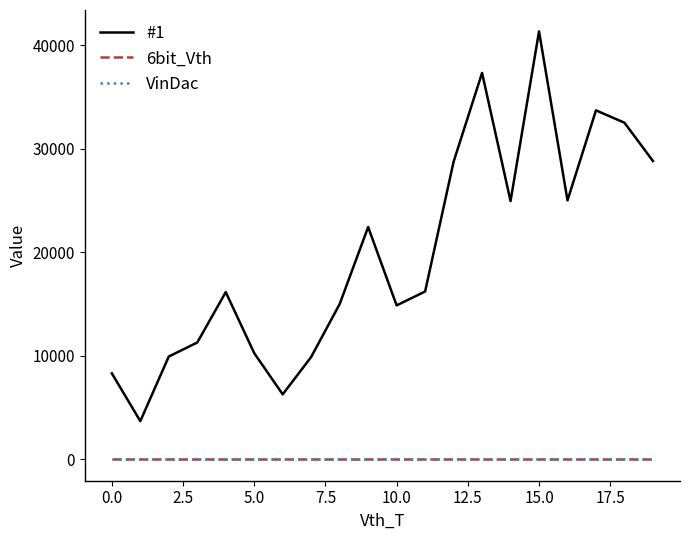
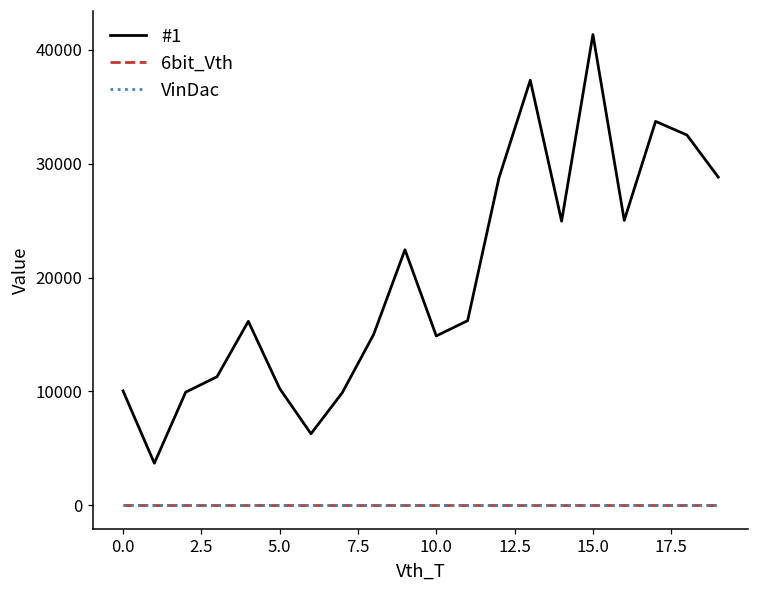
  {
    "#1": {
-     "0.0": 8300,
+     "0.0": 10100,
      "5.0": 10300,
      "10.0": 14900,
      "15.0": 41300
    },
    "VinDac": {
      "0.0": 0,
      "5.0": 0,
      "10.0": 0,
      "15.0": 0
    }
  }
